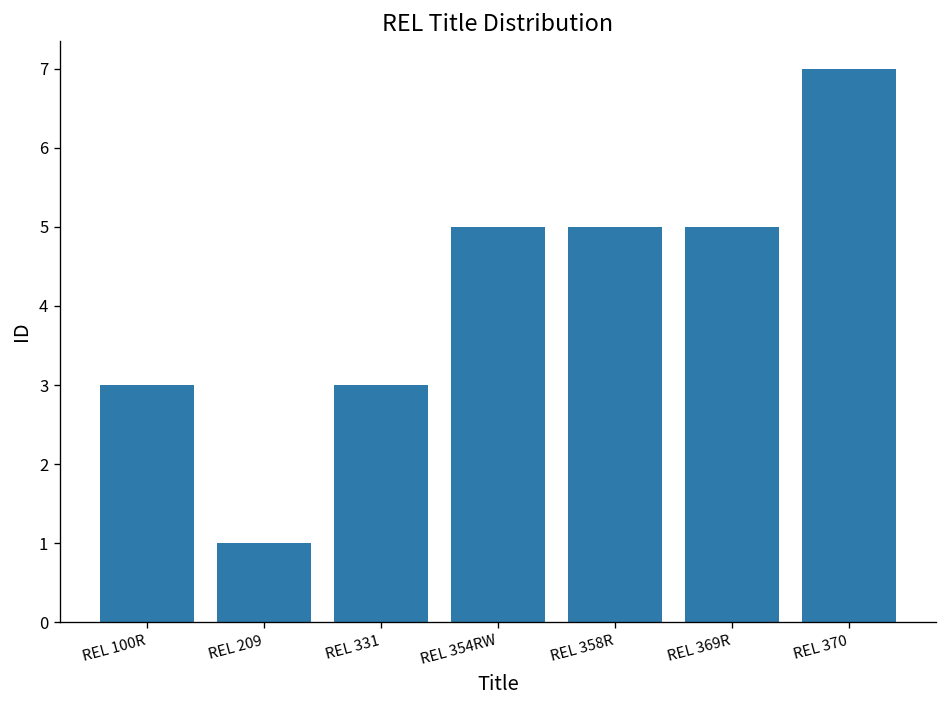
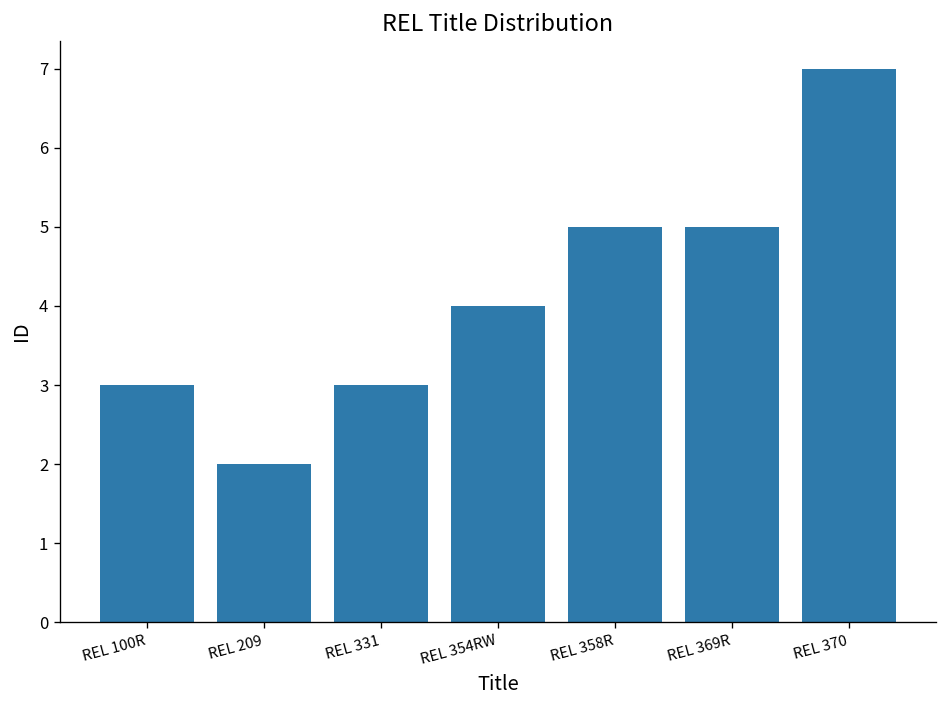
  {
    "REL 100R": 3,
-   "REL 209": 1,
+   "REL 209": 2,
    "REL 331": 3,
-   "REL 354RW": 5,
+   "REL 354RW": 4,
    "REL 358R": 5,
    "REL 369R": 5,
    "REL 370": 7
  }
